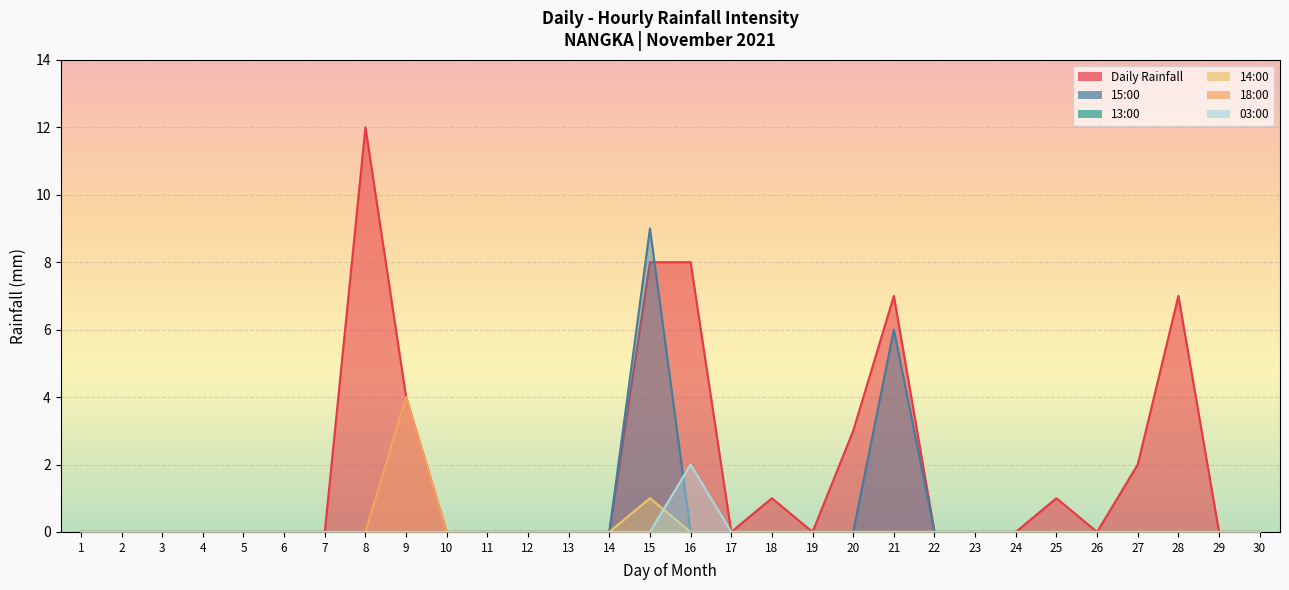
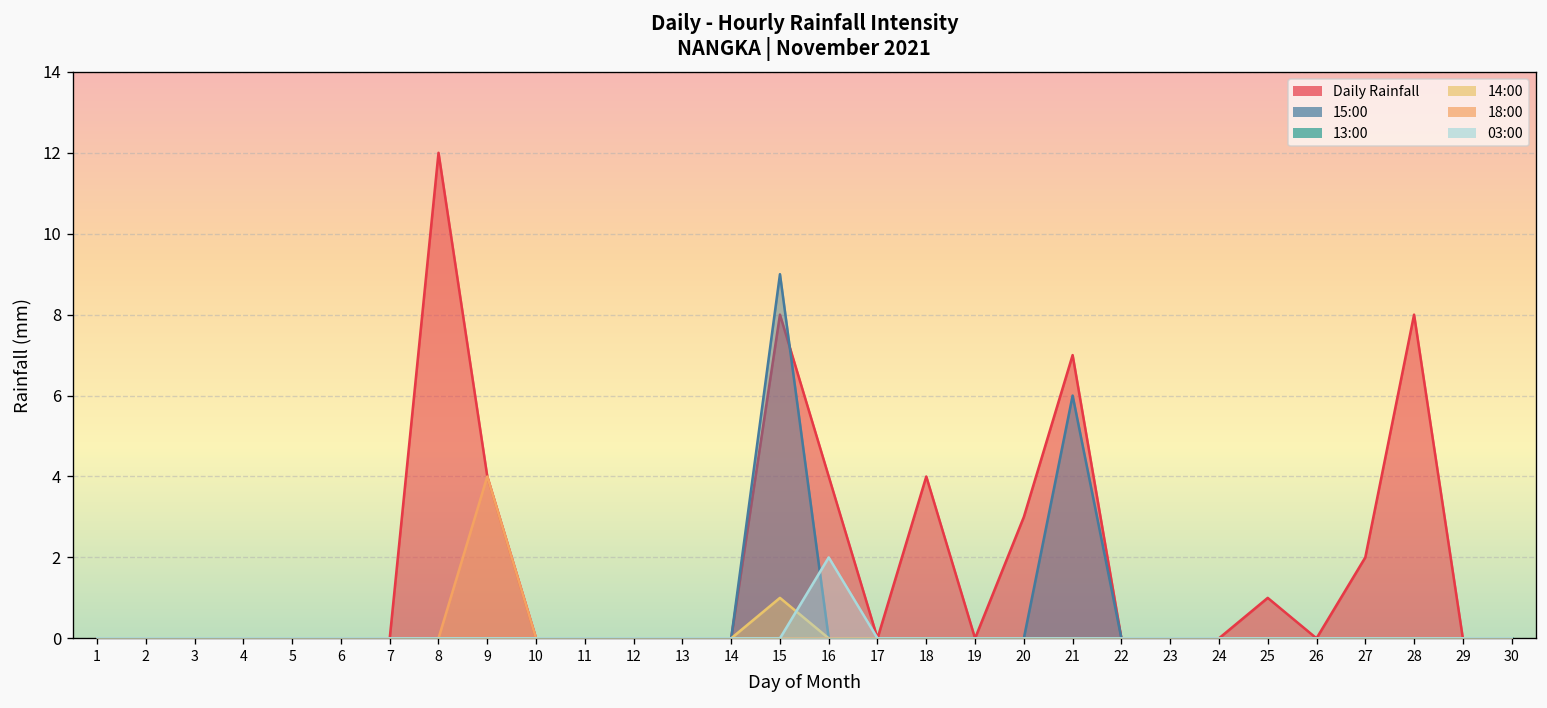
  {
    "Daily Rainfall": {
      "8": 12,
      "15": 8,
-     "16": 8,
-     "18": 1,
+     "16": 4,
+     "18": 4,
      "20": 3,
      "21": 7,
      "25": 1,
      "27": 2,
-     "28": 7
+     "28": 8
    },
    "03:00": {
      "16": 2
    }
  }
